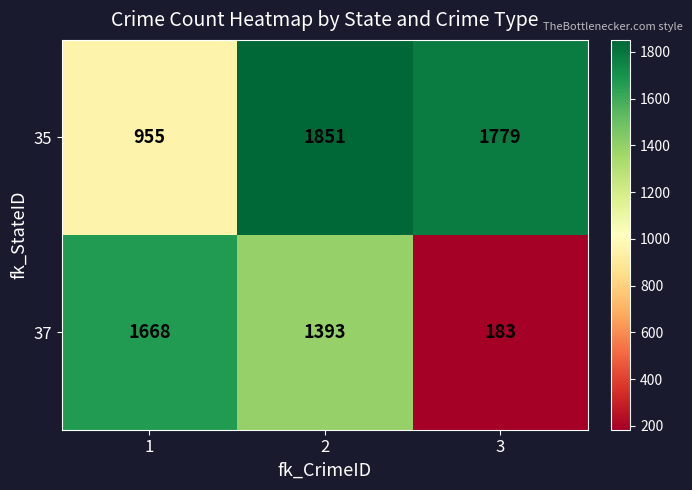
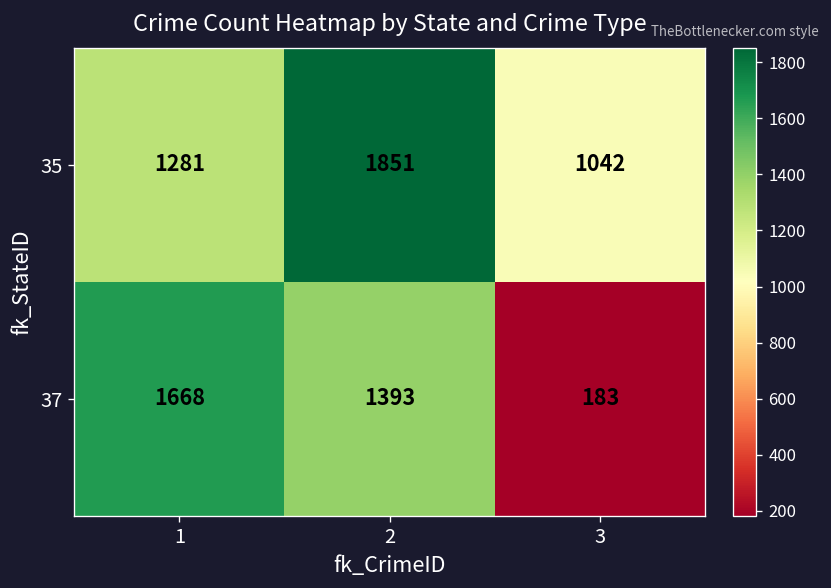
  {
    "35": {
-     "1": 955,
+     "1": 1281,
      "2": 1851,
-     "3": 1779
+     "3": 1042
    },
    "37": {
      "1": 1668,
      "2": 1393,
      "3": 183
    }
  }
